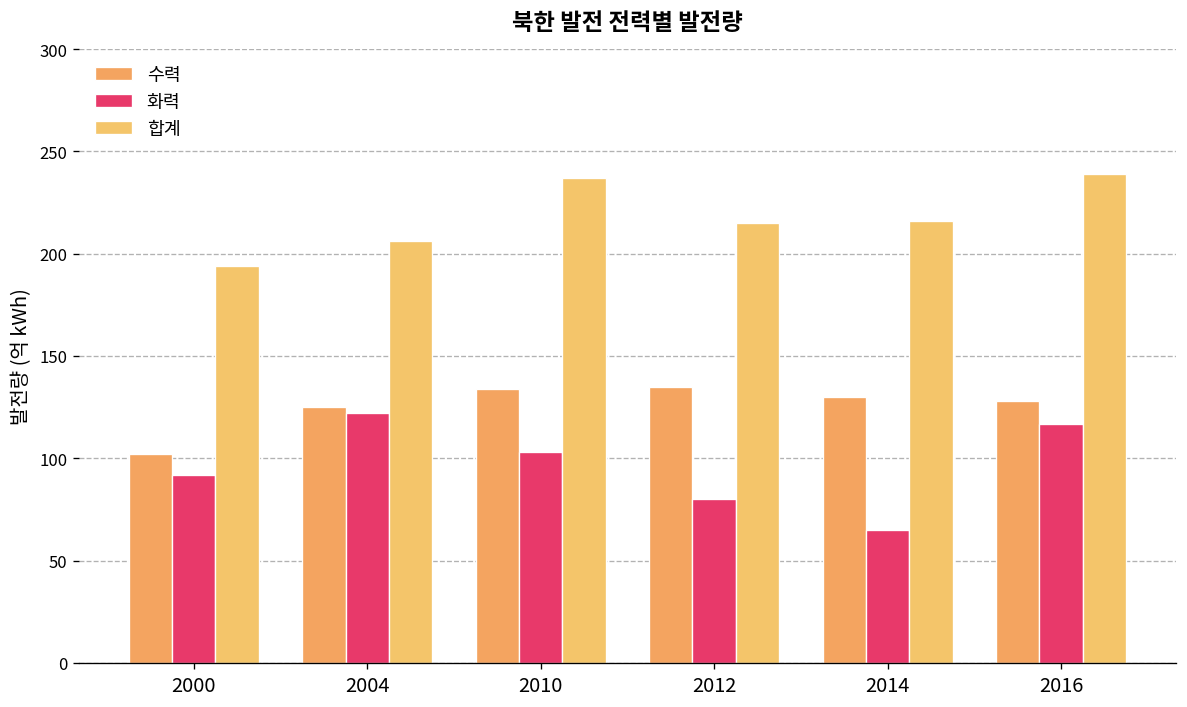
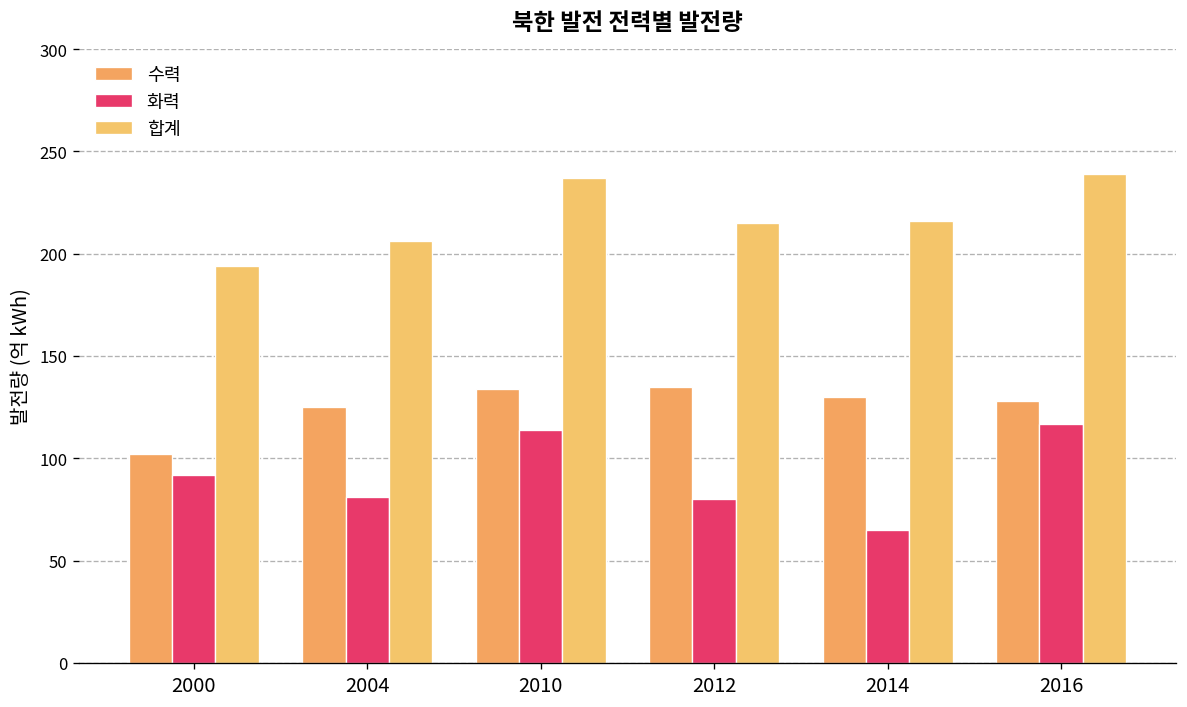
  {
    "화력": {
      "2000": 92,
-     "2004": 122,
-     "2010": 103,
+     "2004": 81,
+     "2010": 114,
      "2012": 80,
      "2014": 65,
      "2016": 117
    }
  }
